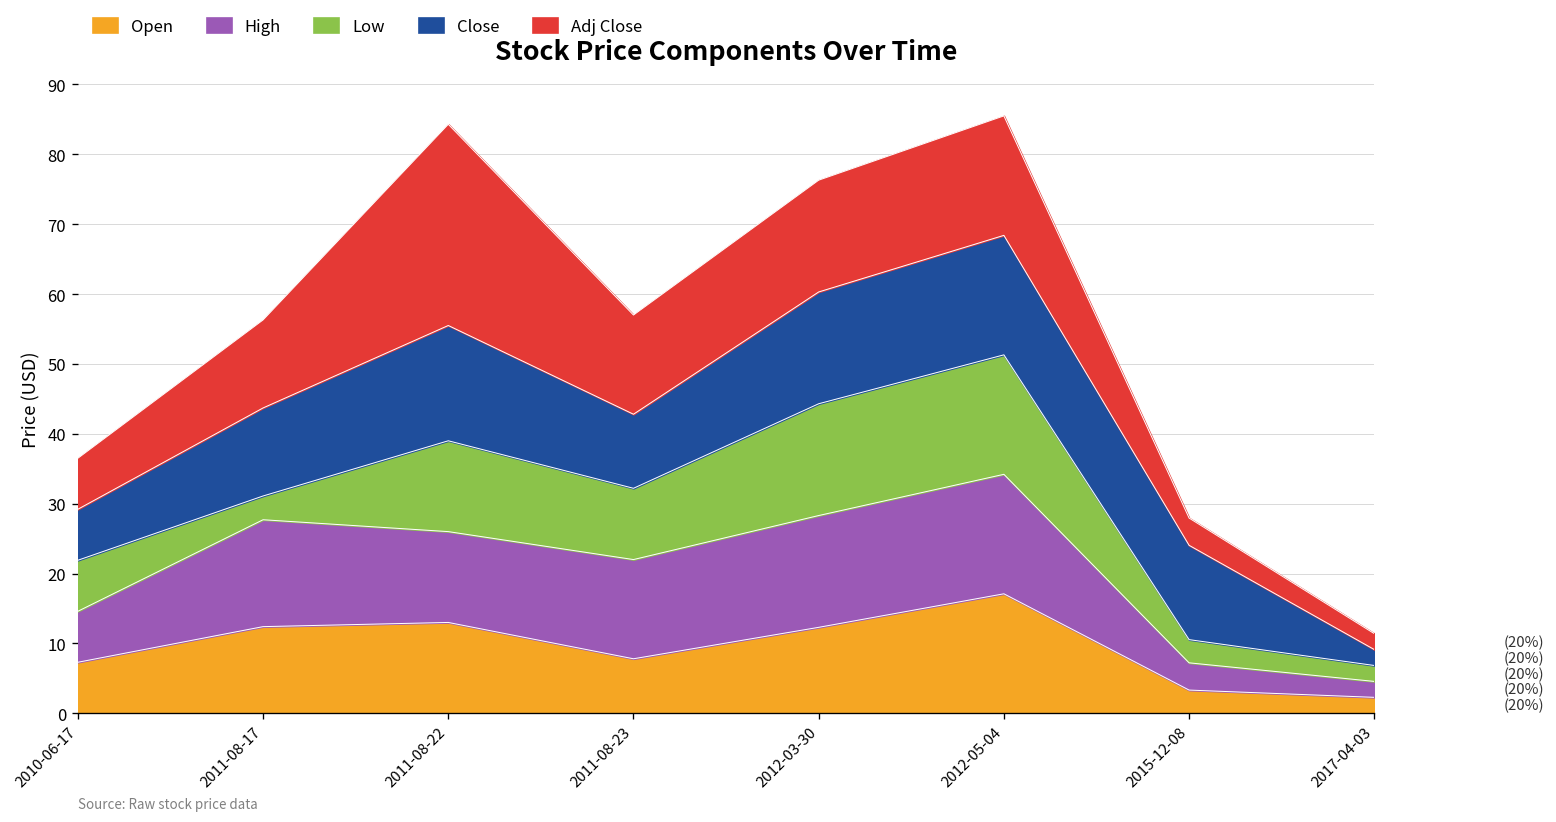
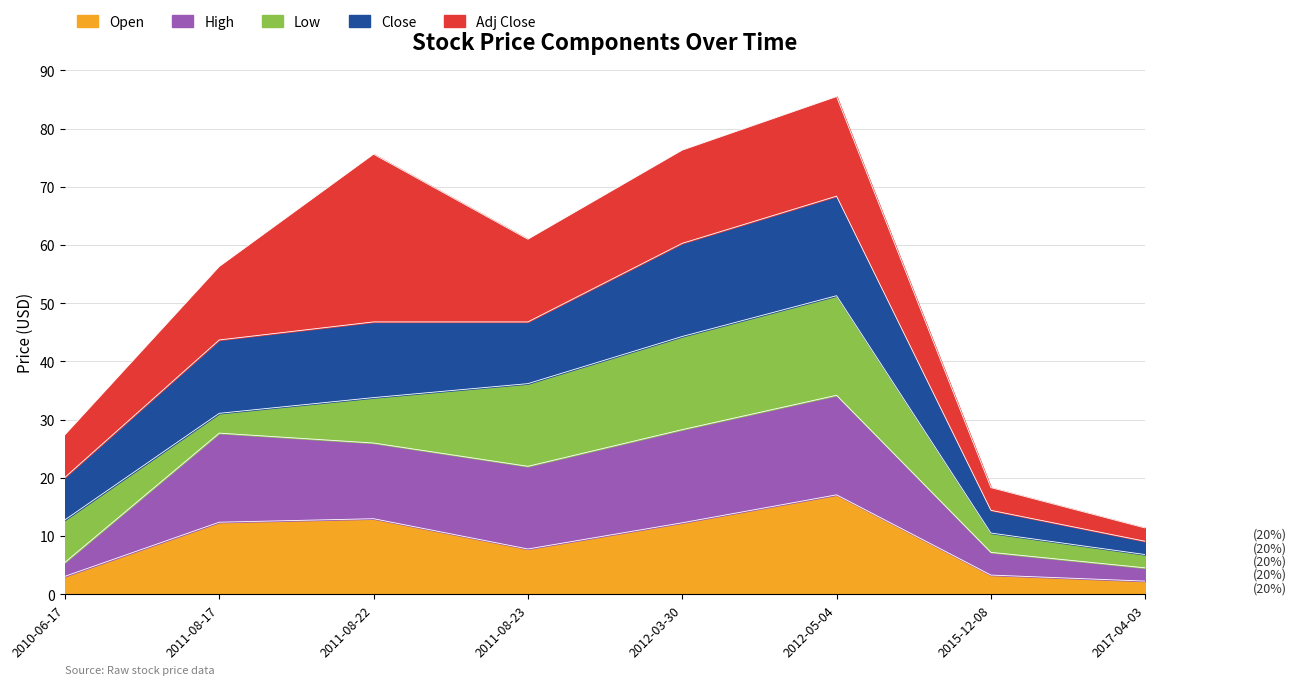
  {
    "Open": {
-     "2010-06-17": 7,
+     "2010-06-17": 3,
      "2011-08-17": 12,
      "2011-08-22": 13,
      "2011-08-23": 8,
      "2012-03-30": 12,
      "2012-05-04": 17,
      "2015-12-08": 3,
      "2017-04-03": 2
    },
    "High": {
-     "2010-06-17": 7,
+     "2010-06-17": 2,
      "2011-08-17": 28,
      "2011-08-22": 26,
      "2011-08-23": 22,
      "2012-03-30": 28,
      "2012-05-04": 34,
      "2015-12-08": 7,
      "2017-04-03": 5
    },
    "Low": {
      "2011-08-17": 31,
-     "2011-08-22": 13,
-     "2011-08-23": 10,
+     "2011-08-22": 8,
+     "2011-08-23": 14,
      "2012-03-30": 44,
      "2012-05-04": 51,
      "2015-12-08": 11,
      "2017-04-03": 7
    },
    "Close": {
      "2011-08-17": 44,
-     "2011-08-22": 17,
+     "2011-08-22": 13,
      "2012-03-30": 60,
      "2012-05-04": 68,
-     "2015-12-08": 14,
+     "2015-12-08": 4,
      "2017-04-03": 9
    },
    "Adj Close": {
      "2010-06-17": 7,
      "2011-08-17": 13,
      "2011-08-22": 29,
      "2011-08-23": 14,
      "2012-03-30": 16,
      "2012-05-04": 17,
      "2015-12-08": 4,
      "2017-04-03": 2
    }
  }
